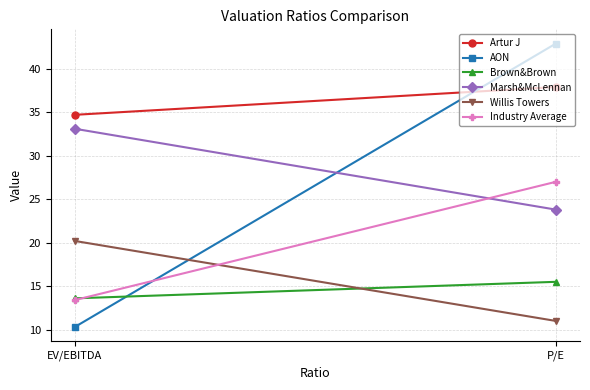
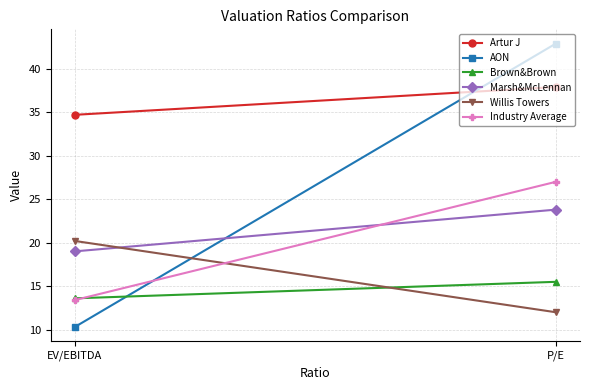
  {
    "Artur J": {
      "EV/EBITDA": 35
    },
    "AON": {
      "EV/EBITDA": 10
    },
    "Brown&Brown": {
      "P/E": 16
    },
    "Marsh&McLennan": {
-     "EV/EBITDA": 33,
+     "EV/EBITDA": 19,
      "P/E": 24
    },
    "Willis Towers": {
      "EV/EBITDA": 20,
-     "P/E": 11
+     "P/E": 12
    },
    "Industry Average": {
      "P/E": 27
    }
  }
